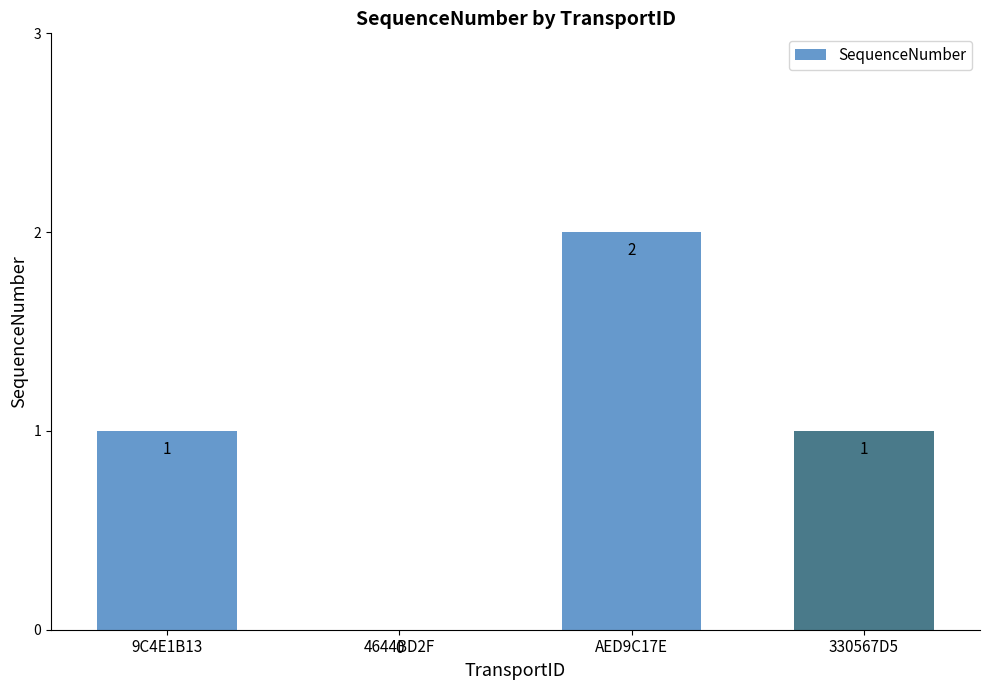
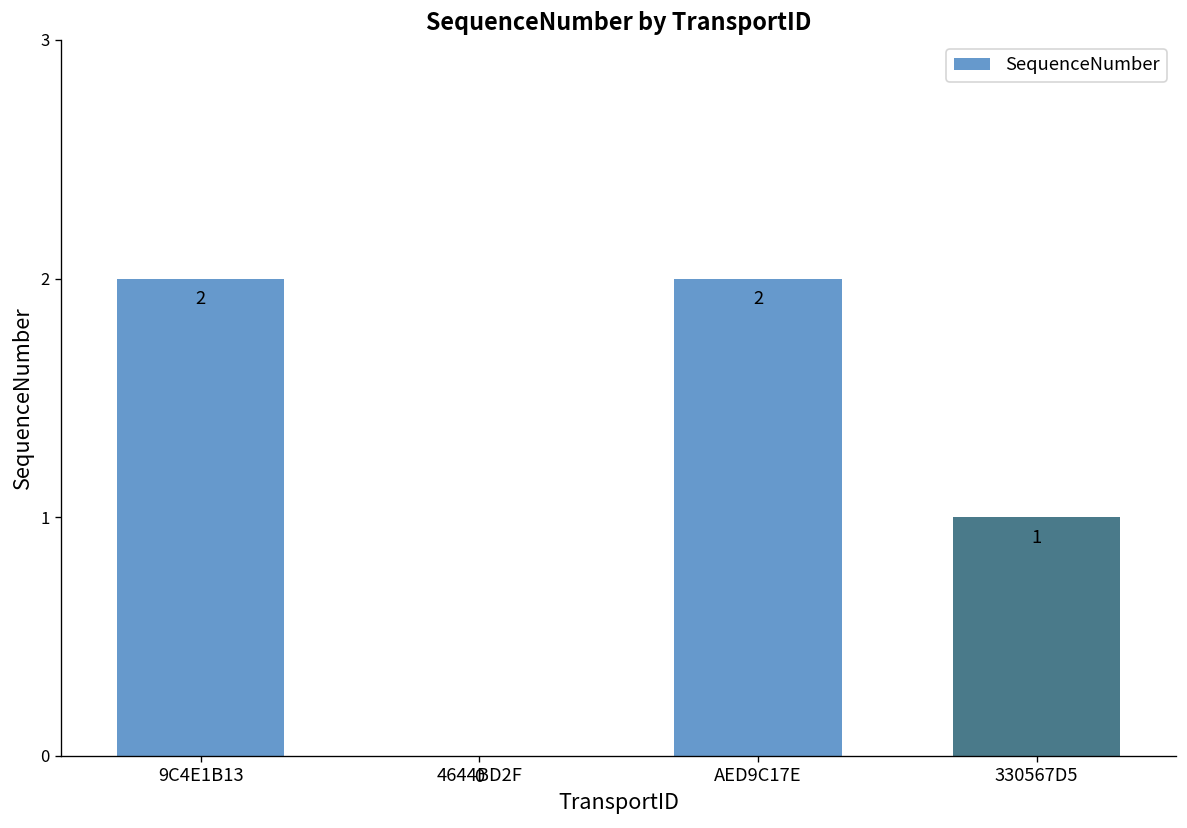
  {
-   "9C4E1B13": 1,
+   "9C4E1B13": 2,
    "4644BD2F": 0,
    "AED9C17E": 2,
    "330567D5": 1
  }
